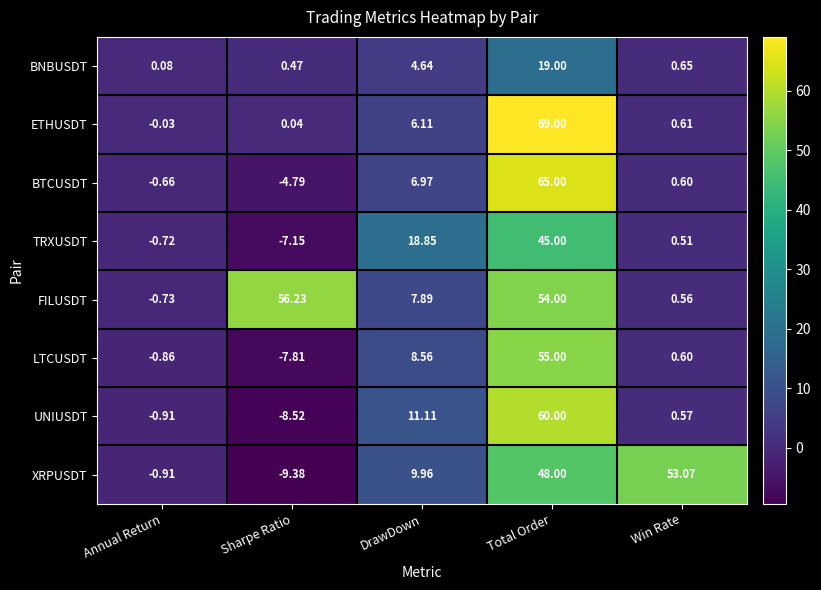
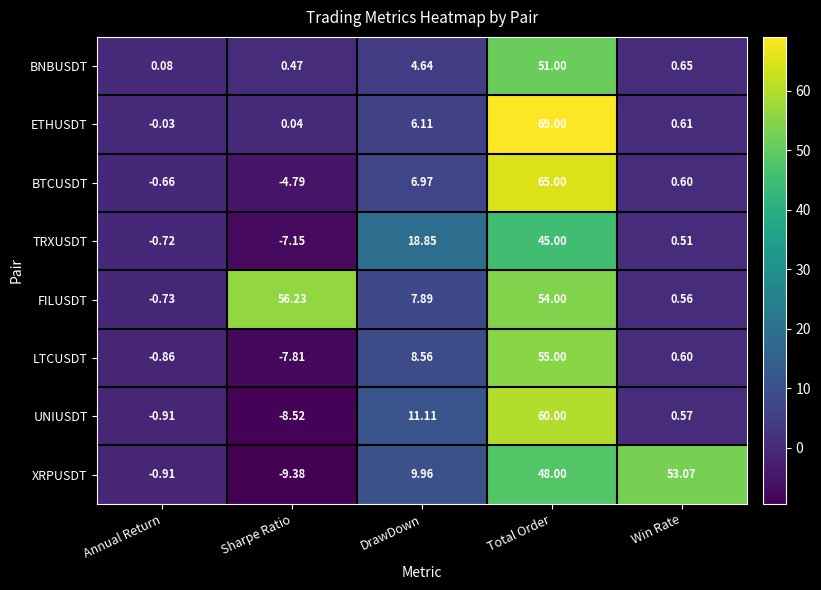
  {
    "BNBUSDT": {
      "Annual Return": 0.08,
      "Sharpe Ratio": 0.47,
      "DrawDown": 4.64,
-     "Total Order": 19.00,
+     "Total Order": 51.00,
      "Win Rate": 0.65
    },
    "ETHUSDT": {
      "Annual Return": -0.03,
      "Sharpe Ratio": 0.04,
      "DrawDown": 6.11,
      "Total Order": 69.00,
      "Win Rate": 0.61
    },
    "BTCUSDT": {
      "Annual Return": -0.66,
      "Sharpe Ratio": -4.79,
      "DrawDown": 6.97,
      "Total Order": 65.00,
      "Win Rate": 0.60
    },
    "TRXUSDT": {
      "Annual Return": -0.72,
      "Sharpe Ratio": -7.15,
      "DrawDown": 18.85,
      "Total Order": 45.00,
      "Win Rate": 0.51
    },
    "FILUSDT": {
      "Annual Return": -0.73,
      "Sharpe Ratio": 56.23,
      "DrawDown": 7.89,
      "Total Order": 54.00,
      "Win Rate": 0.56
    },
    "LTCUSDT": {
      "Annual Return": -0.86,
      "Sharpe Ratio": -7.81,
      "DrawDown": 8.56,
      "Total Order": 55.00,
      "Win Rate": 0.60
    },
    "UNIUSDT": {
      "Annual Return": -0.91,
      "Sharpe Ratio": -8.52,
      "DrawDown": 11.11,
      "Total Order": 60.00,
      "Win Rate": 0.57
    },
    "XRPUSDT": {
      "Annual Return": -0.91,
      "Sharpe Ratio": -9.38,
      "DrawDown": 9.96,
      "Total Order": 48.00,
      "Win Rate": 53.07
    }
  }
